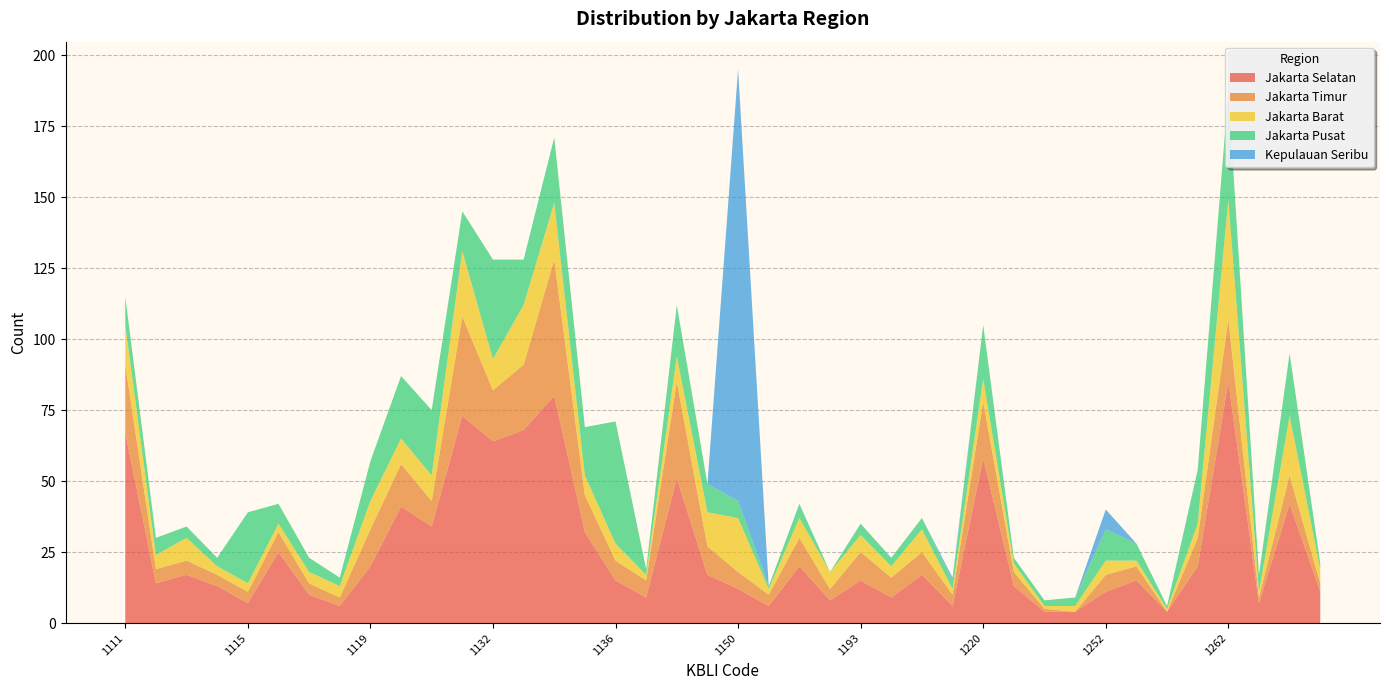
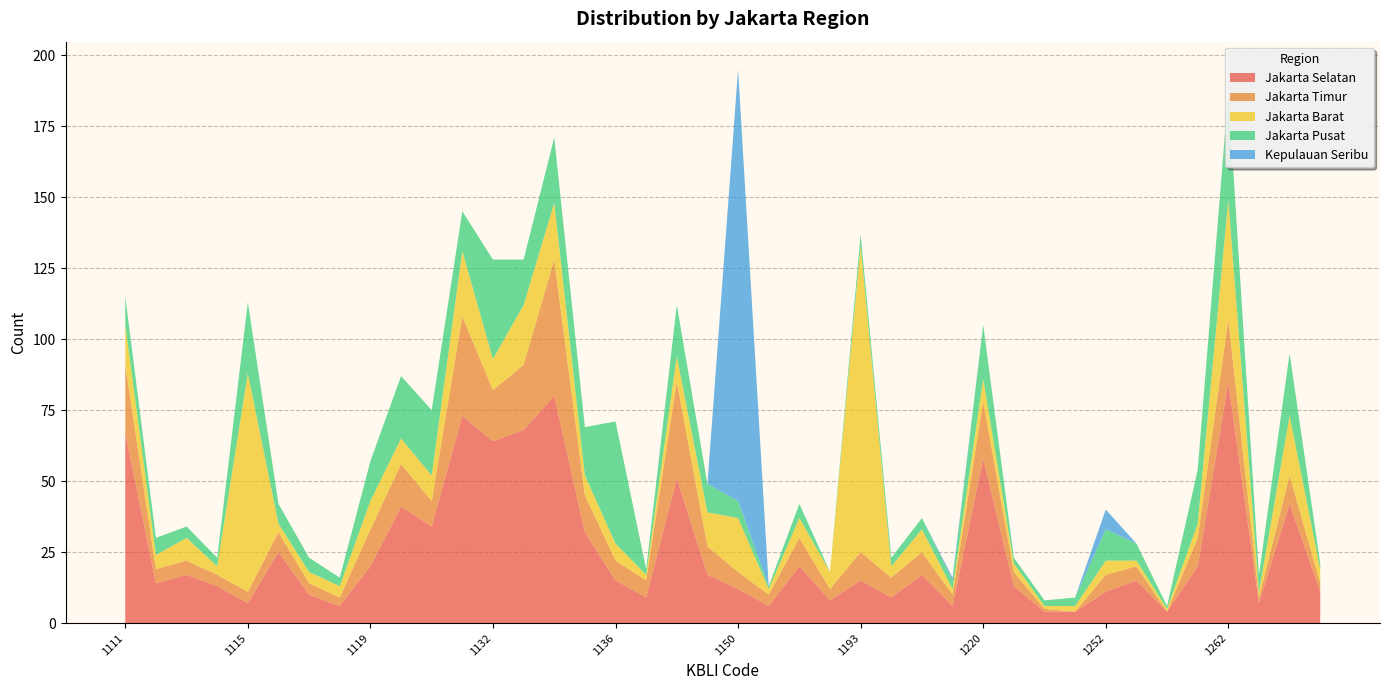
  {
    "Jakarta Barat": {
      "1111": 14,
-     "1115": 3,
+     "1115": 77,
      "1119": 10,
      "1132": 11,
      "1136": 6,
      "1150": 19,
-     "1193": 6,
+     "1193": 108,
      "1220": 8,
      "1252": 5,
      "1262": 42
    },
    "Jakarta Pusat": {
      "1150": 6,
      "1252": 11
    },
    "Kepulauan Seribu": {
      "1150": 152,
      "1252": 7
    }
  }
